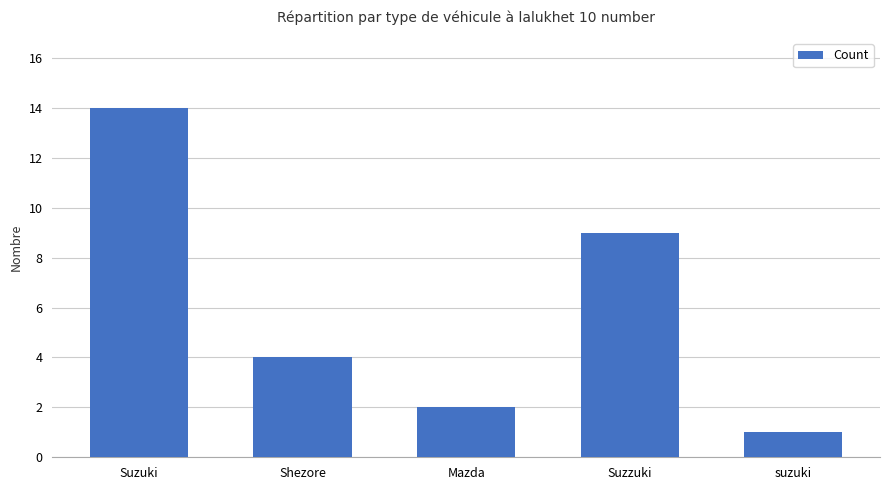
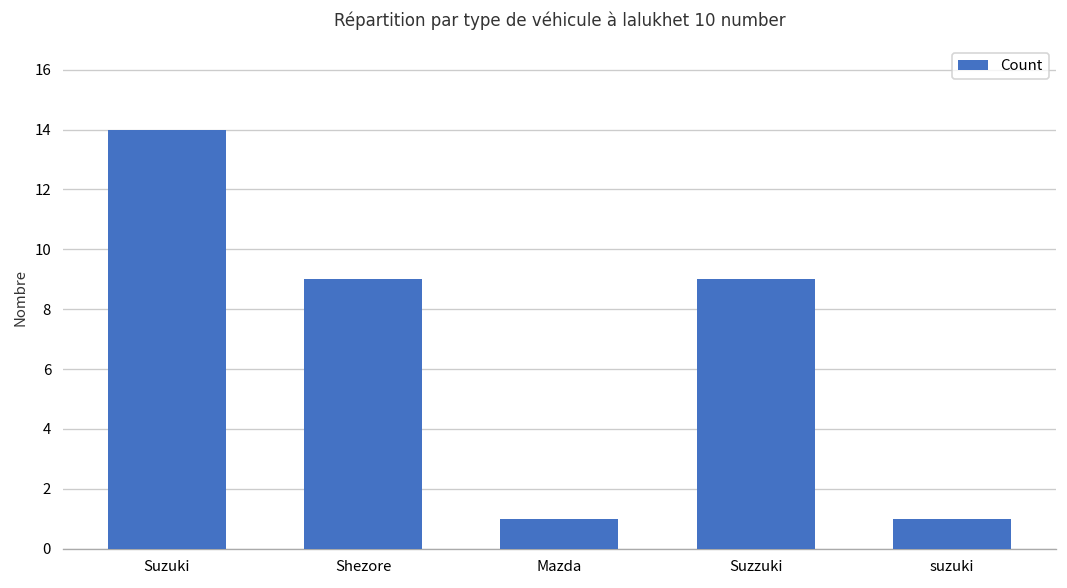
  {
    "Suzuki": 14,
-   "Shezore": 4,
-   "Mazda": 2,
+   "Shezore": 9,
+   "Mazda": 1,
    "Suzzuki": 9,
    "suzuki": 1
  }
